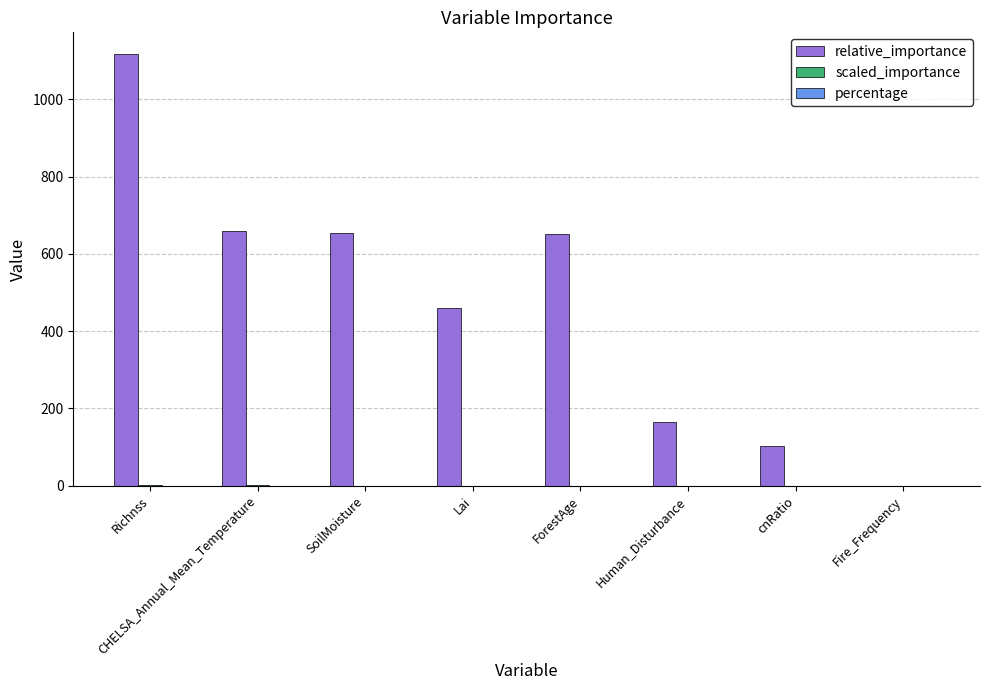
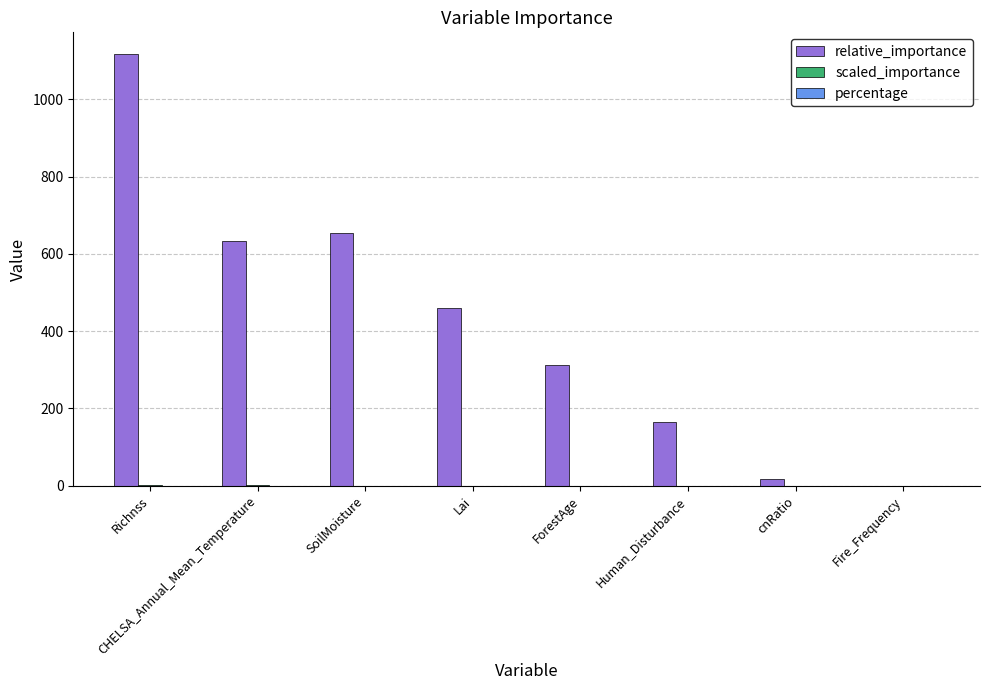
  {
    "relative_importance": {
      "Richnss": 1120,
-     "CHELSA_Annual_Mean_Temperature": 660,
+     "CHELSA_Annual_Mean_Temperature": 630,
      "SoilMoisture": 650,
      "Lai": 460,
-     "ForestAge": 650,
+     "ForestAge": 310,
      "Human_Disturbance": 170,
-     "cnRatio": 100
+     "cnRatio": 20
    }
  }
